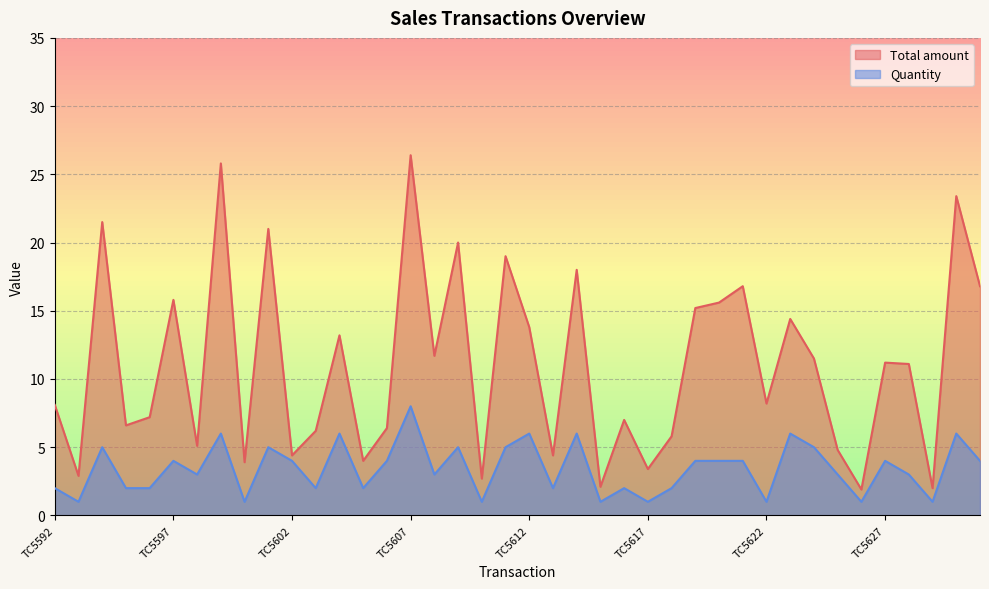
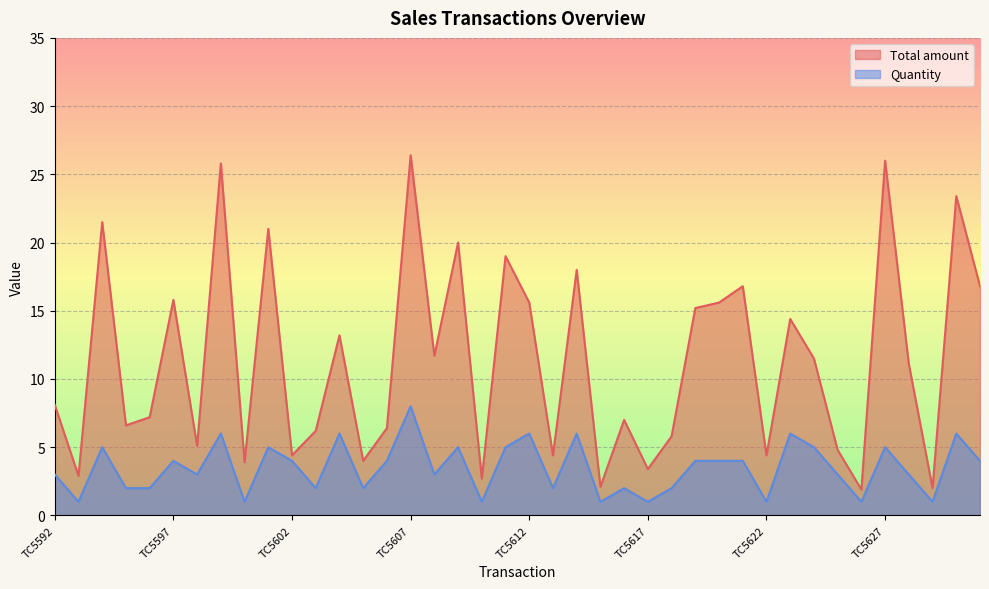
  {
    "Total amount": {
      "TC5592": 8.1,
      "TC5597": 15.8,
      "TC5602": 4.4,
      "TC5607": 26.4,
-     "TC5612": 13.8,
+     "TC5612": 15.6,
      "TC5617": 3.4,
-     "TC5622": 8.2,
-     "TC5627": 11.2
+     "TC5622": 4.4,
+     "TC5627": 26.0
    },
    "Quantity": {
-     "TC5592": 2,
+     "TC5592": 3,
      "TC5597": 4,
      "TC5602": 4,
      "TC5607": 8,
      "TC5612": 6,
      "TC5617": 1,
      "TC5622": 1,
-     "TC5627": 4
+     "TC5627": 5
    }
  }
